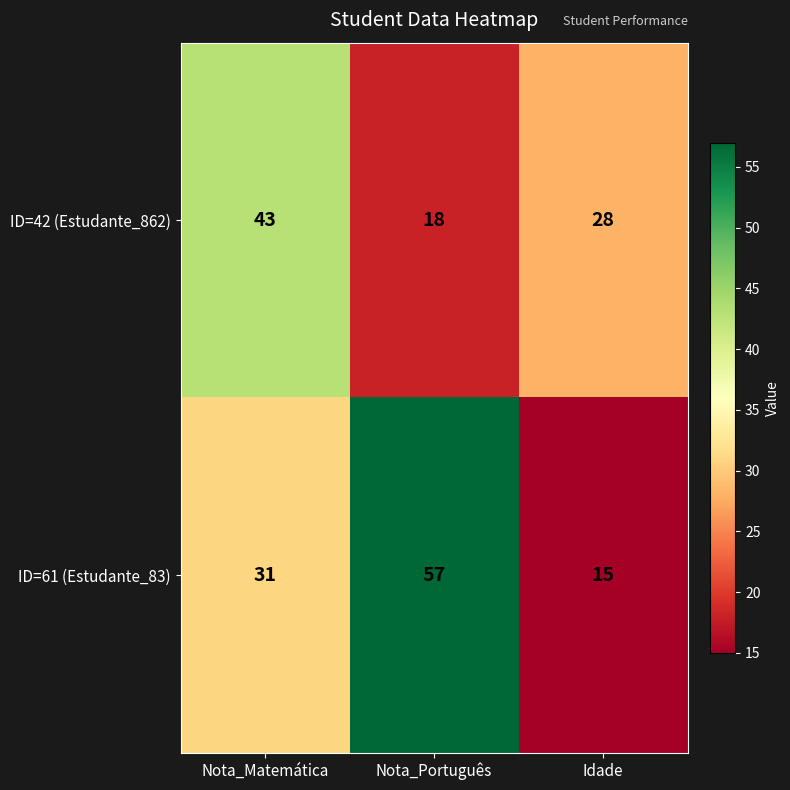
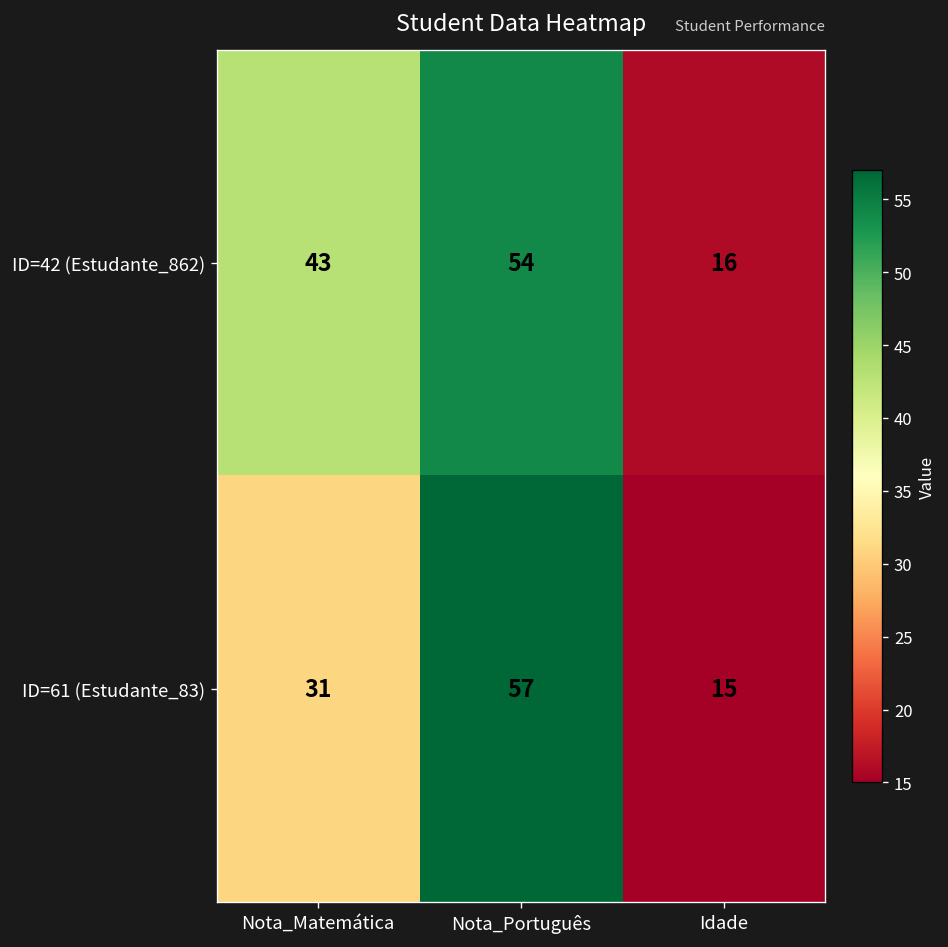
  {
    "ID=42 (Estudante_862)": {
      "Nota_Matemática": 43,
-     "Nota_Português": 18,
-     "Idade": 28
+     "Nota_Português": 54,
+     "Idade": 16
    },
    "ID=61 (Estudante_83)": {
      "Nota_Matemática": 31,
      "Nota_Português": 57,
      "Idade": 15
    }
  }
